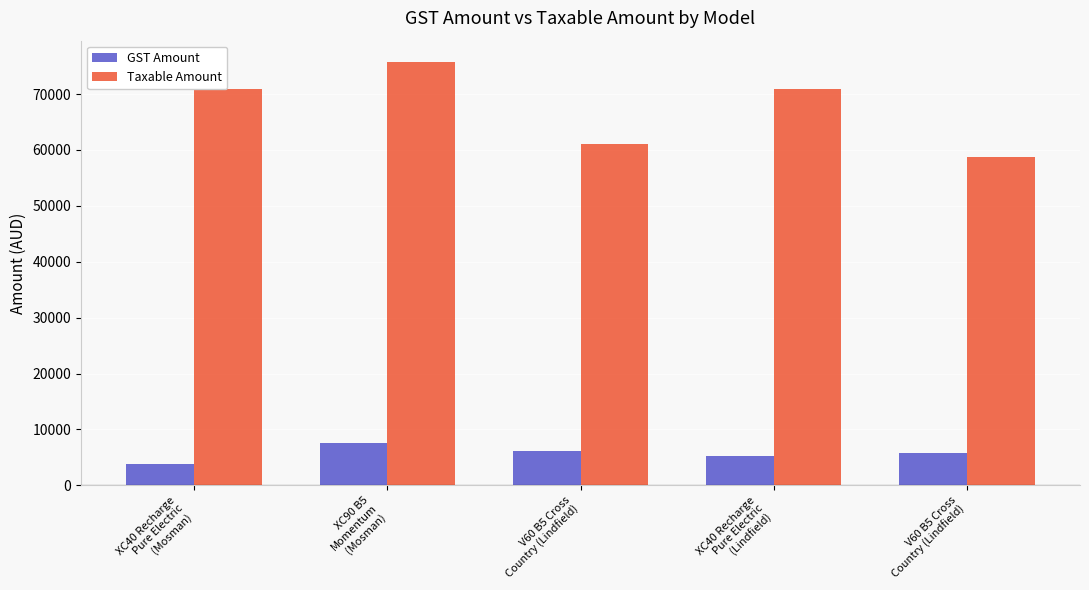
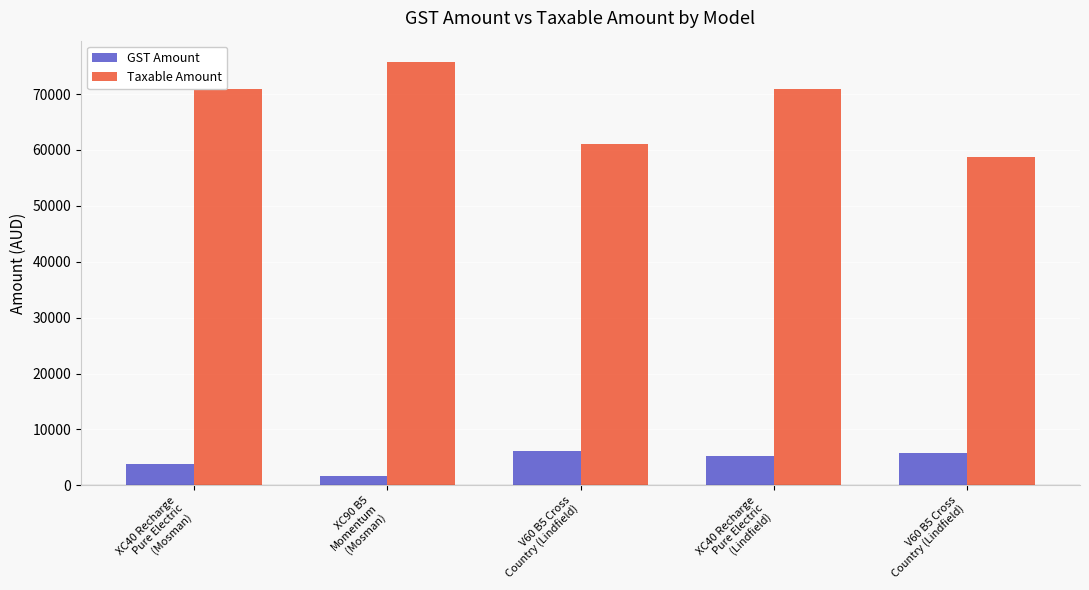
  {
    "GST Amount": {
      "XC40 Recharge Pure Electric (Mosman)": 4000,
-     "XC90 B5 Momentum (Mosman)": 8000,
+     "XC90 B5 Momentum (Mosman)": 2000,
      "XC40 Recharge Pure Electric (Lindfield)": 5000
    },
    "Taxable Amount": {
      "XC40 Recharge Pure Electric (Mosman)": 71000,
      "XC90 B5 Momentum (Mosman)": 76000,
      "XC40 Recharge Pure Electric (Lindfield)": 71000
    }
  }
